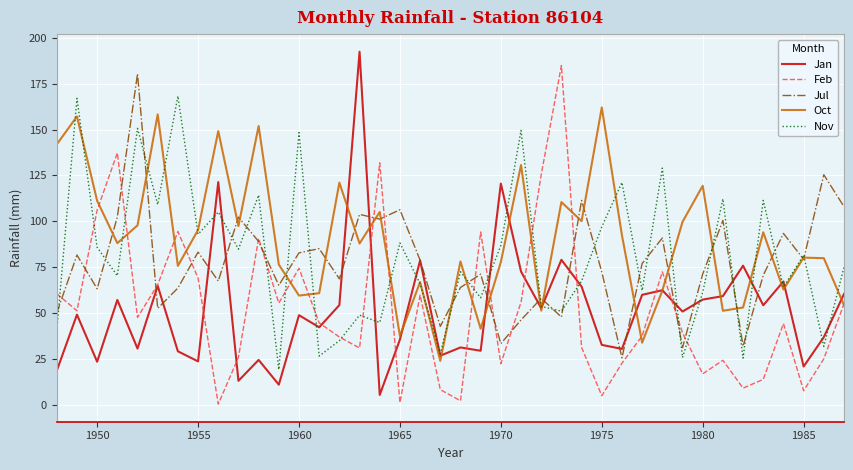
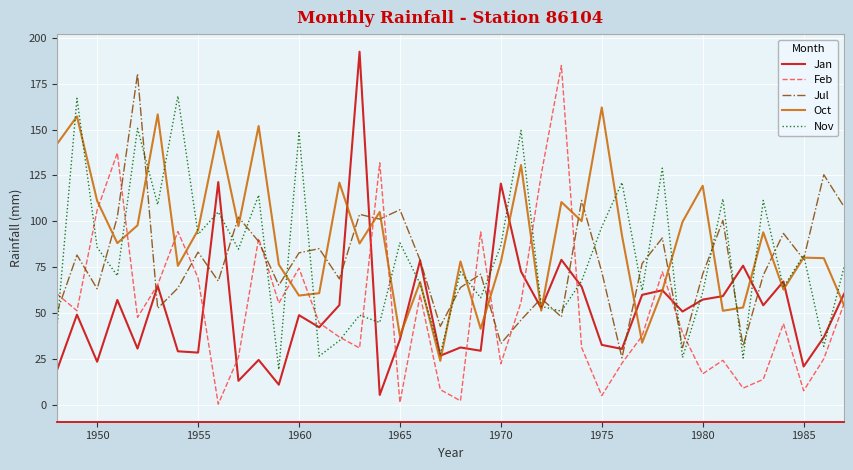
  {
    "Jan": {
      "1950": 23,
-     "1955": 24,
+     "1955": 28,
      "1960": 49,
      "1965": 36,
      "1970": 121,
      "1975": 33,
      "1980": 57,
      "1985": 21
    },
    "Feb": {
      "1950": 106,
      "1955": 69,
      "1960": 74,
      "1965": 1,
      "1970": 22,
      "1975": 5,
      "1980": 17,
      "1985": 8
    },
    "Jul": {
      "1950": 63,
      "1955": 83,
      "1960": 83,
      "1965": 106,
      "1970": 33,
      "1975": 72,
      "1980": 71
    },
    "Oct": {
      "1950": 111,
      "1955": 95,
      "1960": 60,
      "1965": 38,
      "1970": 78,
      "1975": 162,
      "1980": 119
    },
    "Nov": {
      "1950": 86,
      "1955": 93,
      "1960": 148,
      "1965": 88,
      "1970": 87,
      "1975": 97,
      "1980": 61,
      "1985": 82
    }
  }
